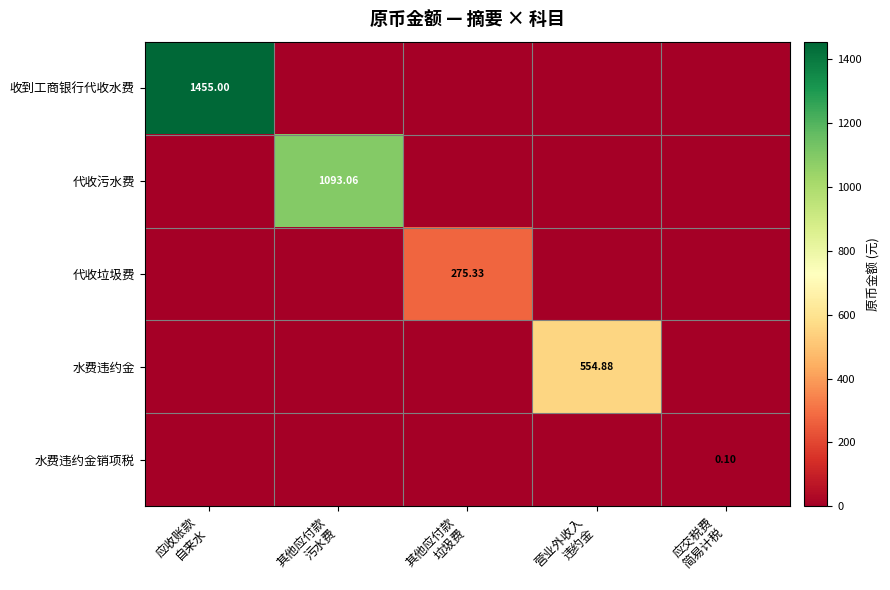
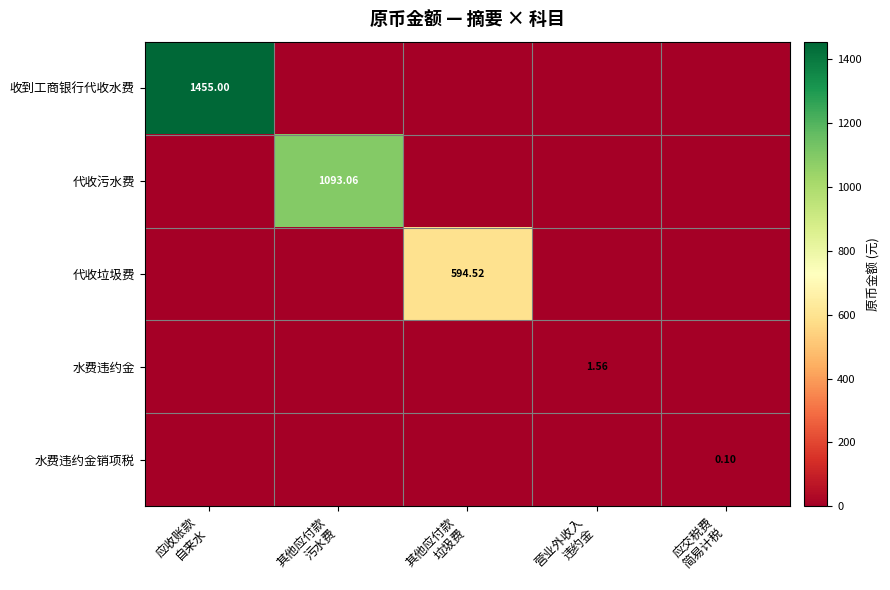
  {
    "收到工商银行代收水费": {
      "应收账款 自来水": 1455.00
    },
    "代收污水费": {
      "其他应付款 污水费": 1093.06
    },
    "代收垃圾费": {
-     "其他应付款 垃圾费": 275.33
+     "其他应付款 垃圾费": 594.52
    },
    "水费违约金": {
-     "营业外收入 违约金": 554.88
+     "营业外收入 违约金": 1.56
    },
    "水费违约金销项税": {
      "应交税费 简易计税": 0.10
    }
  }
